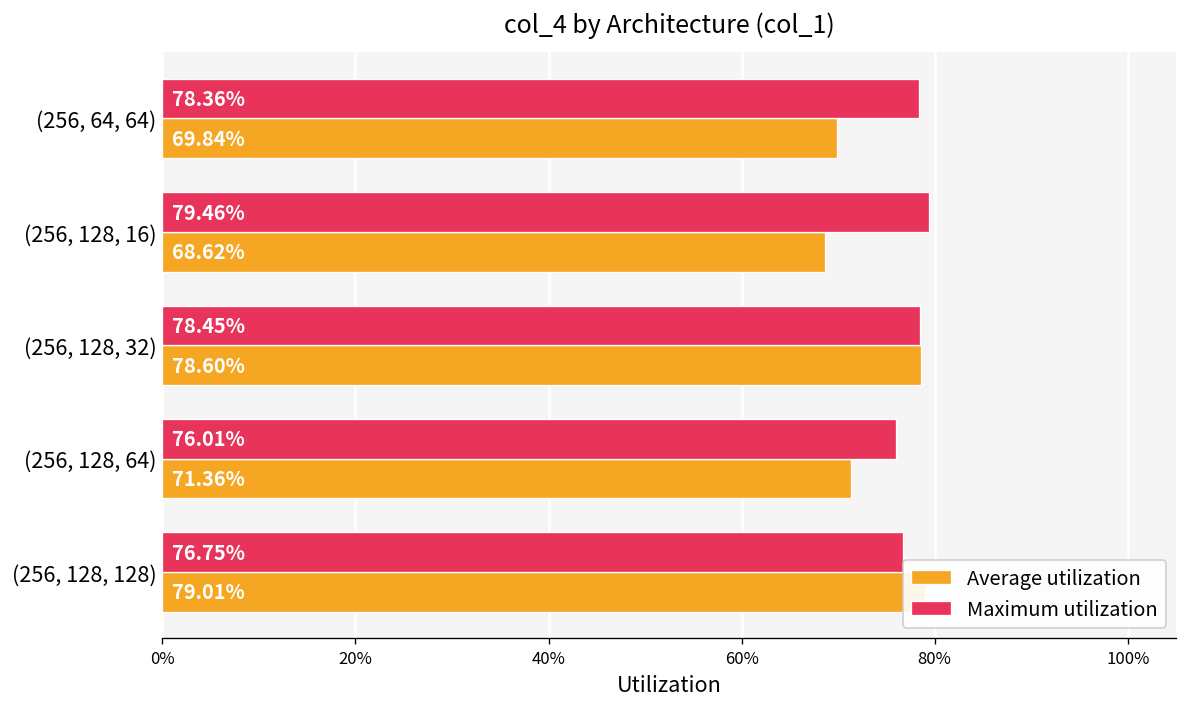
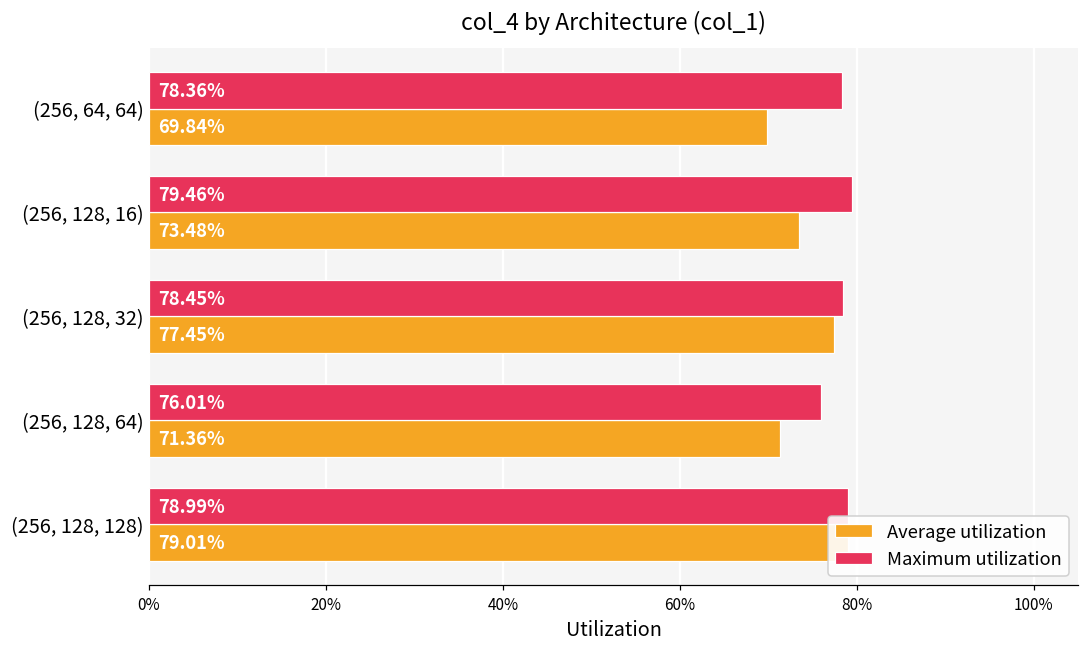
  {
    "Average utilization": {
      "(256, 64, 64)": "69.84%",
-     "(256, 128, 16)": "68.62%",
-     "(256, 128, 32)": "78.60%",
+     "(256, 128, 16)": "73.48%",
+     "(256, 128, 32)": "77.45%",
      "(256, 128, 64)": "71.36%"
    },
    "Maximum utilization": {
      "(256, 64, 64)": "78.36%",
      "(256, 128, 16)": "79.46%",
      "(256, 128, 32)": "78.45%",
      "(256, 128, 64)": "76.01%",
-     "(256, 128, 128)": "76.75%"
+     "(256, 128, 128)": "78.99%"
    }
  }
